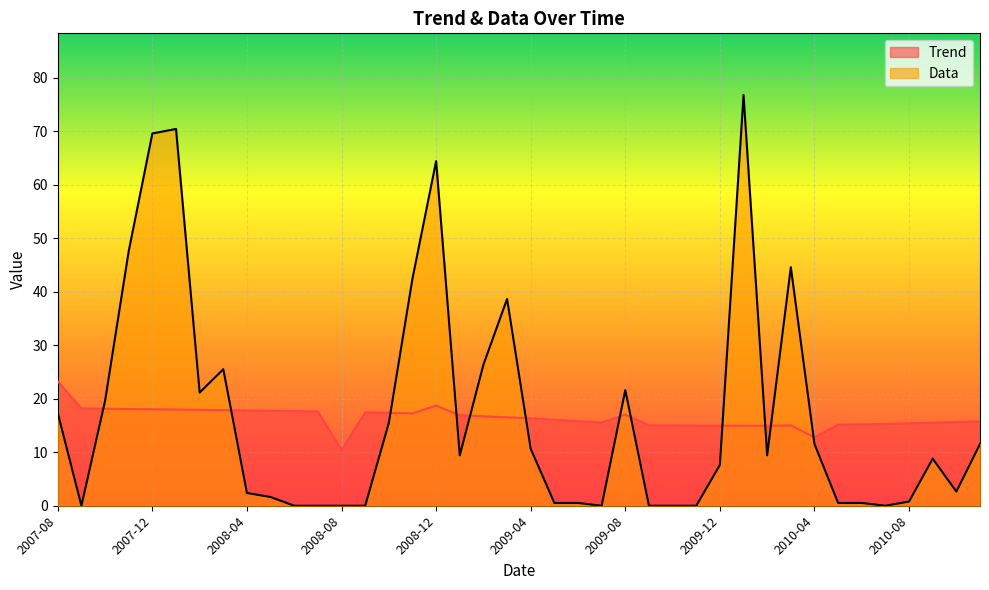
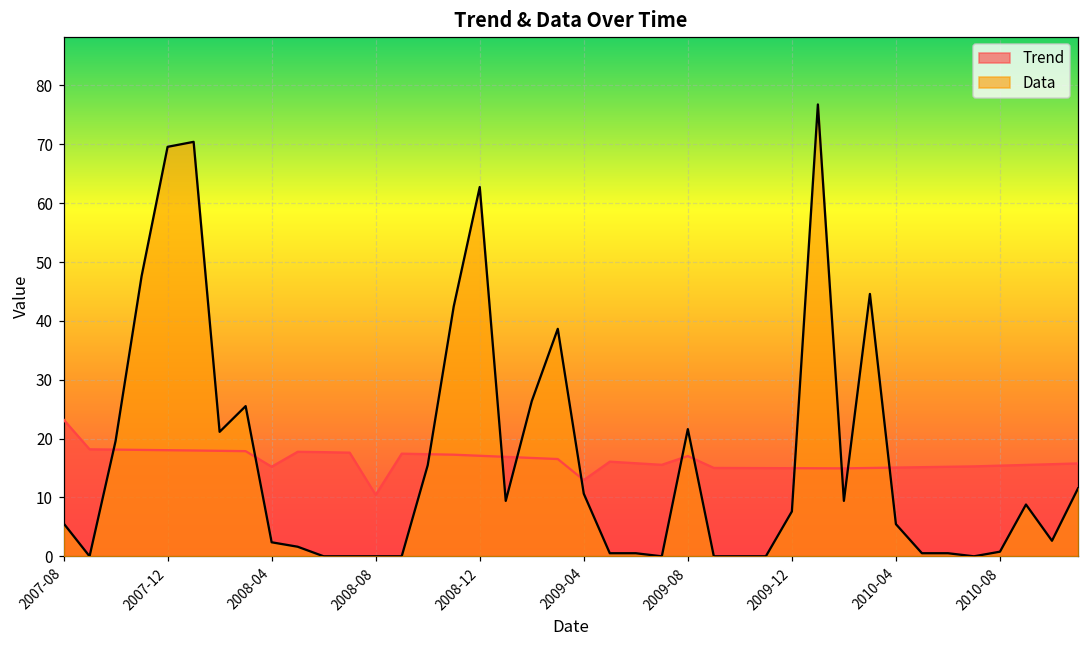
  {
    "Trend": {
      "2007-08": 23,
      "2007-12": 18,
-     "2008-04": 18,
+     "2008-04": 15,
      "2008-08": 10,
-     "2008-12": 19,
-     "2009-04": 16,
+     "2008-12": 17,
+     "2009-04": 13,
      "2009-08": 17,
      "2009-12": 15,
-     "2010-04": 13,
+     "2010-04": 15,
      "2010-08": 15
    },
    "Data": {
-     "2007-08": 17,
+     "2007-08": 6,
      "2007-12": 70,
      "2008-04": 2,
      "2008-08": 0,
-     "2008-12": 64,
+     "2008-12": 63,
      "2009-04": 11,
      "2009-08": 22,
      "2009-12": 8,
-     "2010-04": 12,
+     "2010-04": 5,
      "2010-08": 1
    }
  }
